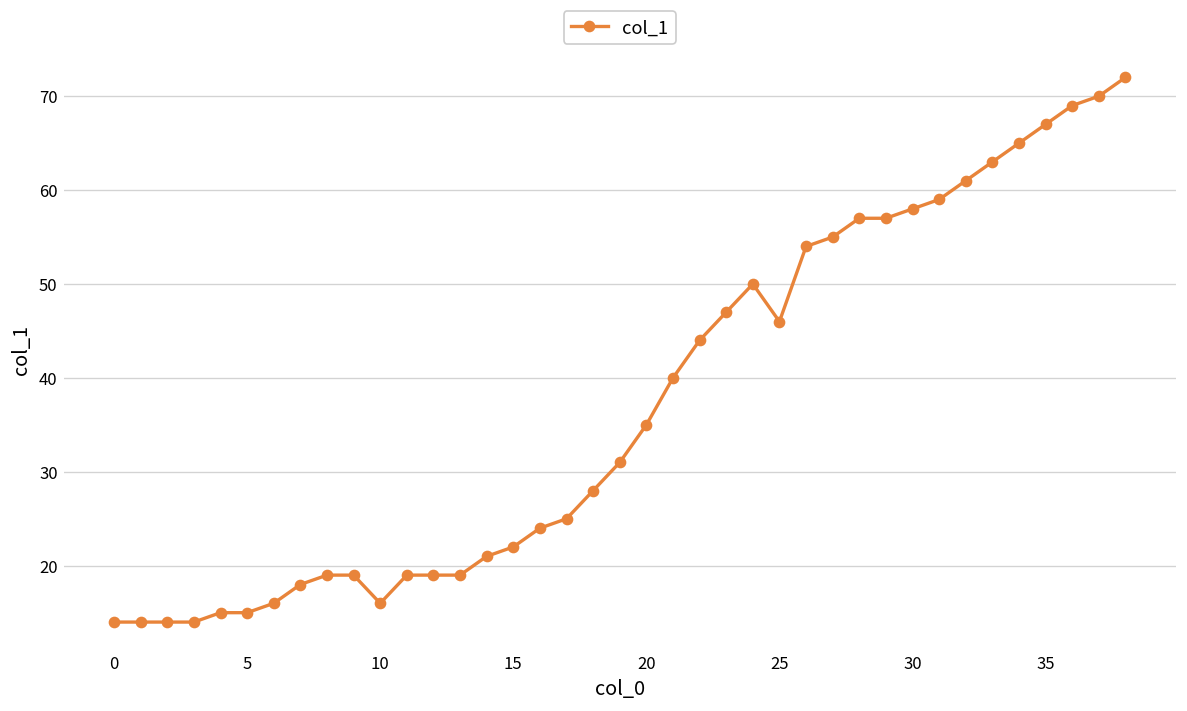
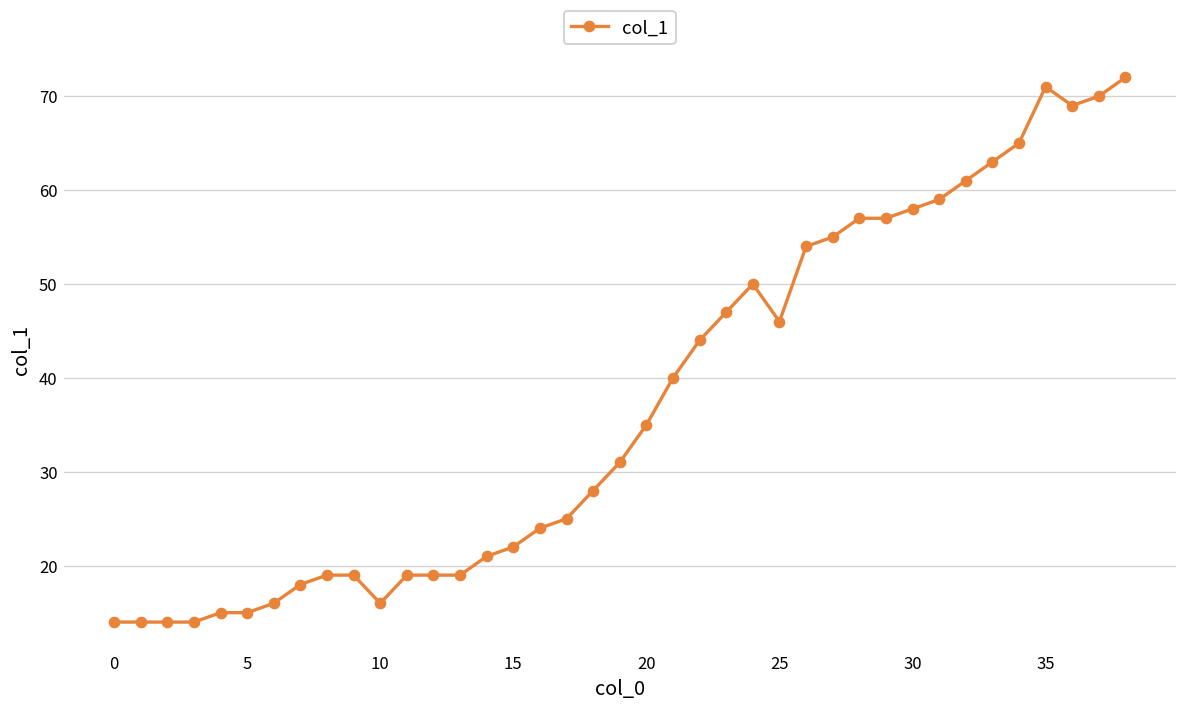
  {
    "0": 14,
    "5": 15,
    "10": 16,
    "15": 22,
    "20": 35,
    "25": 46,
    "30": 58,
-   "35": 67
+   "35": 71
  }
